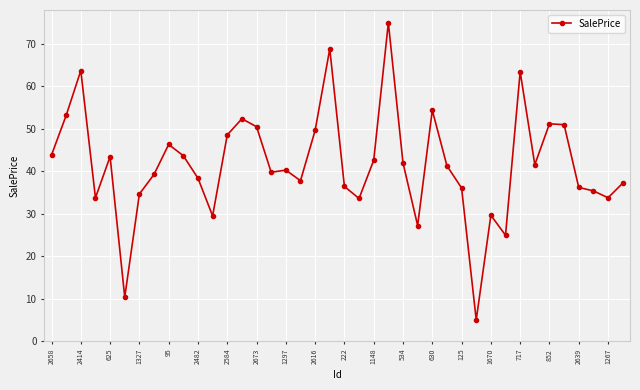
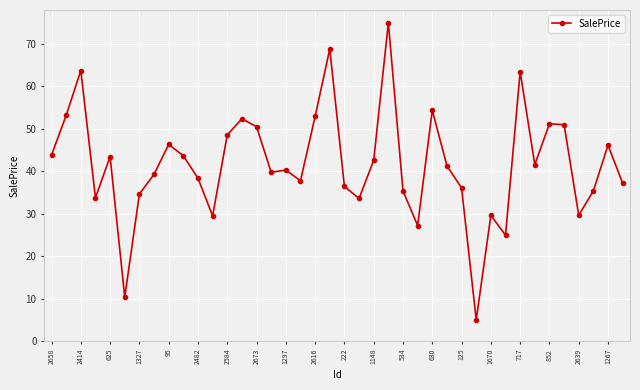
  {
    "2658": 44,
    "2414": 64,
    "625": 43,
    "1327": 35,
    "95": 46,
    "2482": 38,
    "2584": 49,
    "2673": 51,
    "1297": 40,
-   "2616": 50,
+   "2616": 53,
    "222": 36,
    "1148": 43,
-   "534": 42,
+   "534": 35,
    "630": 54,
    "125": 36,
    "1670": 30,
    "717": 63,
    "852": 51,
-   "2639": 36,
-   "1267": 34
+   "2639": 30,
+   "1267": 46
  }
